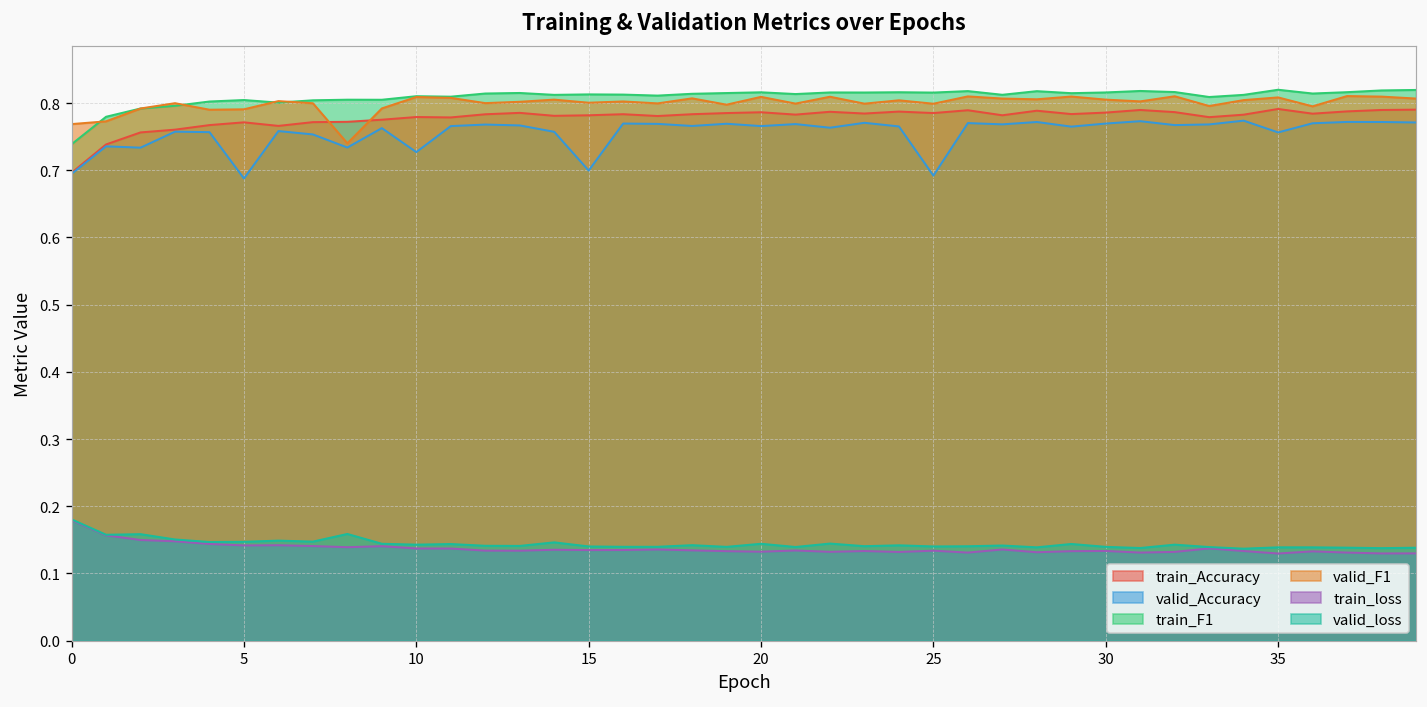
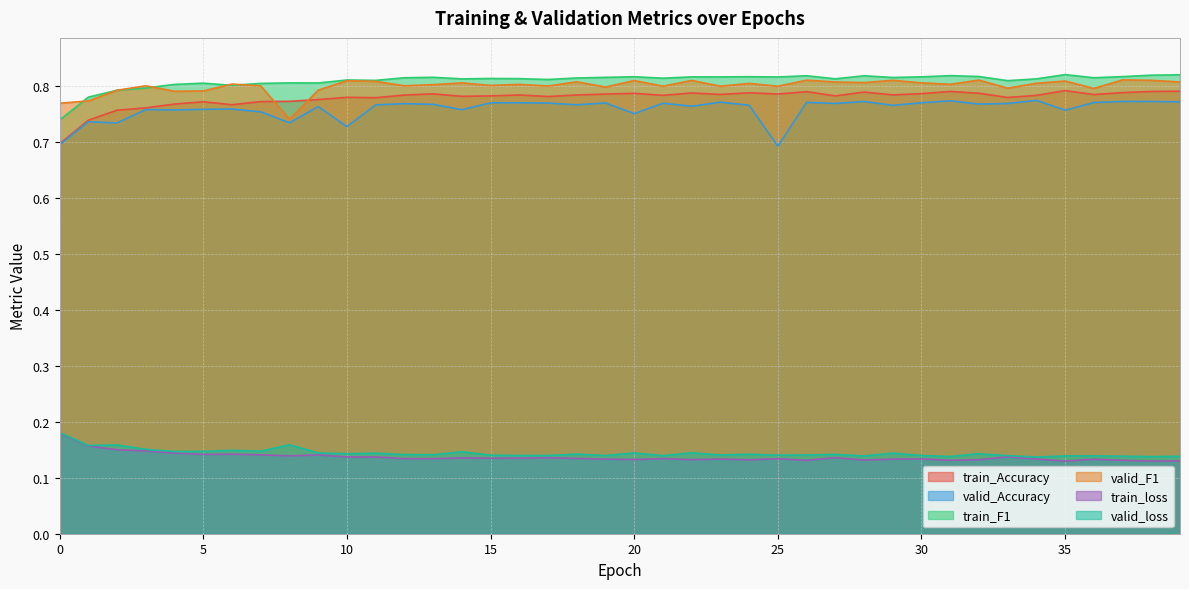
  {
    "valid_Accuracy": {
-     "5": 0.69,
+     "5": 0.76,
      "10": 0.73,
-     "15": 0.70,
-     "20": 0.77,
+     "15": 0.77,
+     "20": 0.75,
      "25": 0.69,
      "30": 0.77,
      "35": 0.76
    },
    "train_loss": {
      "5": 0.14,
      "10": 0.14,
      "15": 0.13,
      "20": 0.13,
      "25": 0.13,
      "30": 0.13,
      "35": 0.13
    }
  }
